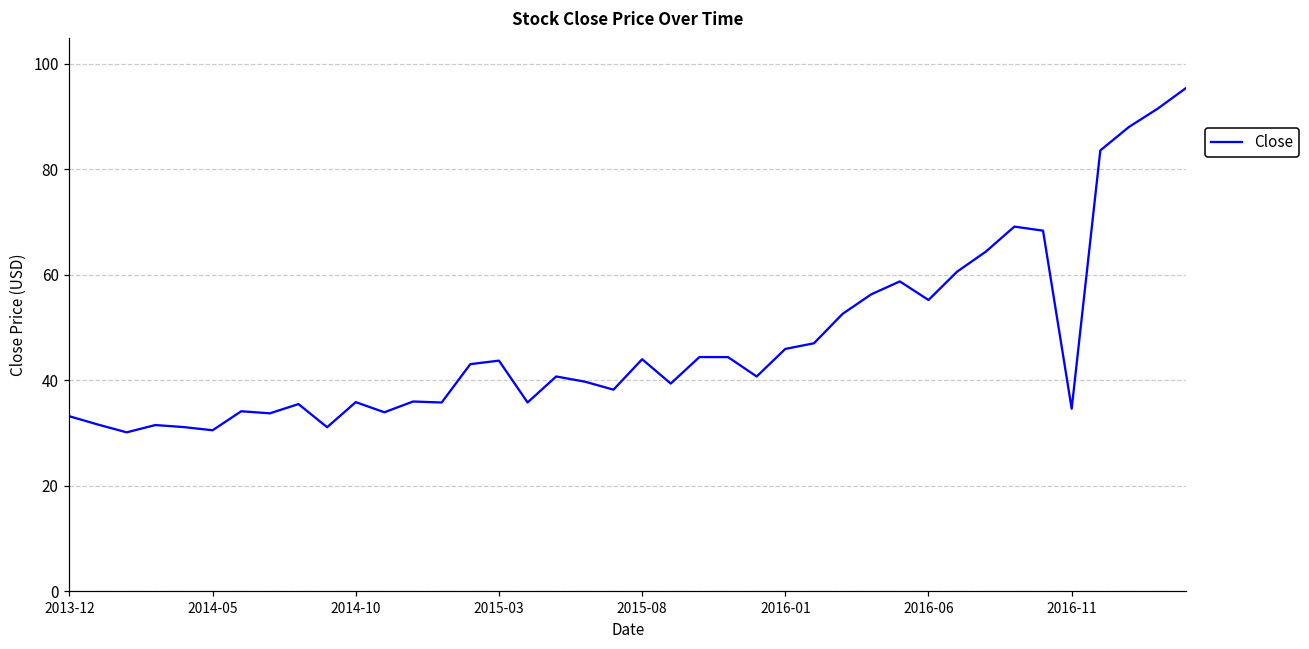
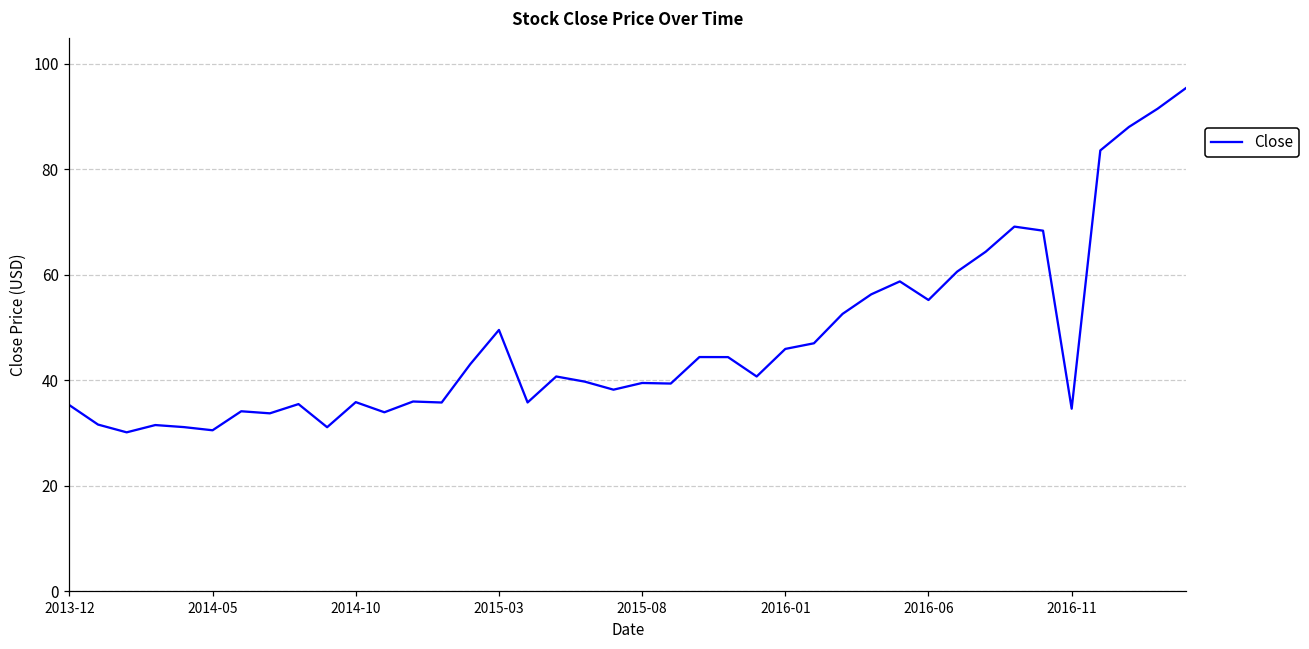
  {
-   "2013-12": 33,
+   "2013-12": 35,
    "2014-05": 31,
    "2014-10": 36,
-   "2015-03": 44,
-   "2015-08": 44,
+   "2015-03": 50,
+   "2015-08": 40,
    "2016-01": 46,
    "2016-06": 55,
    "2016-11": 35
  }
